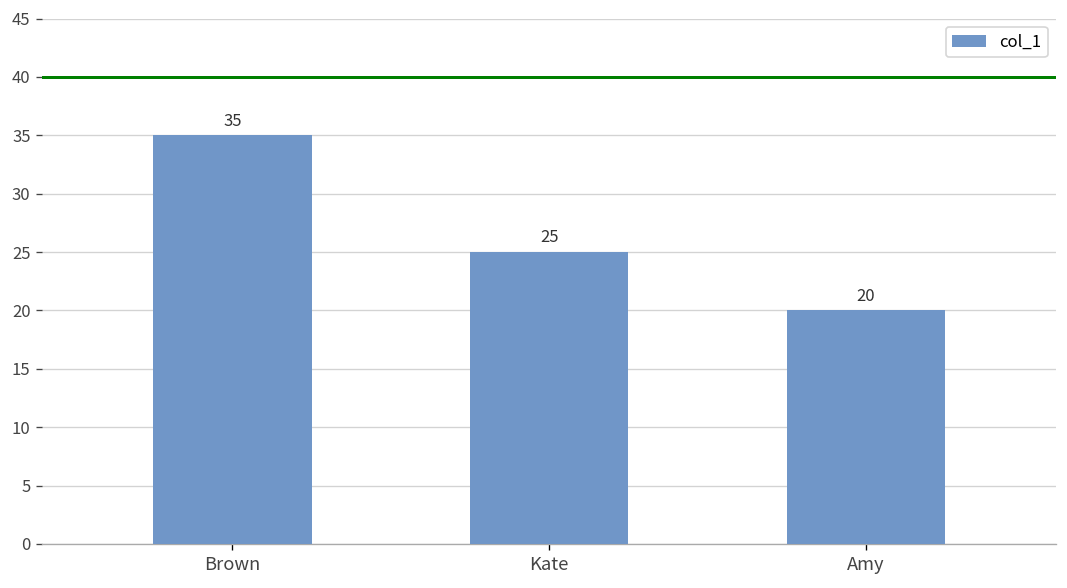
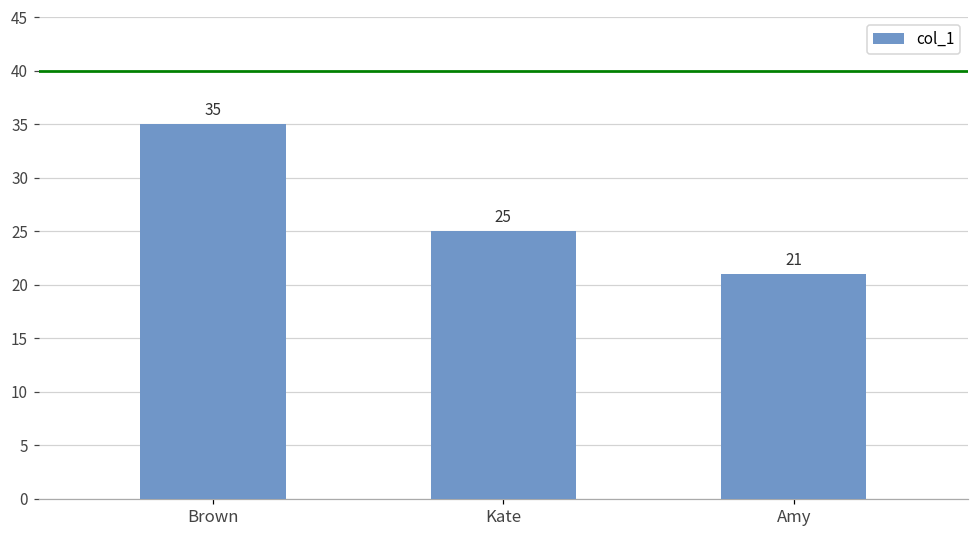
  {
    "Brown": 35,
    "Kate": 25,
-   "Amy": 20
+   "Amy": 21
  }
